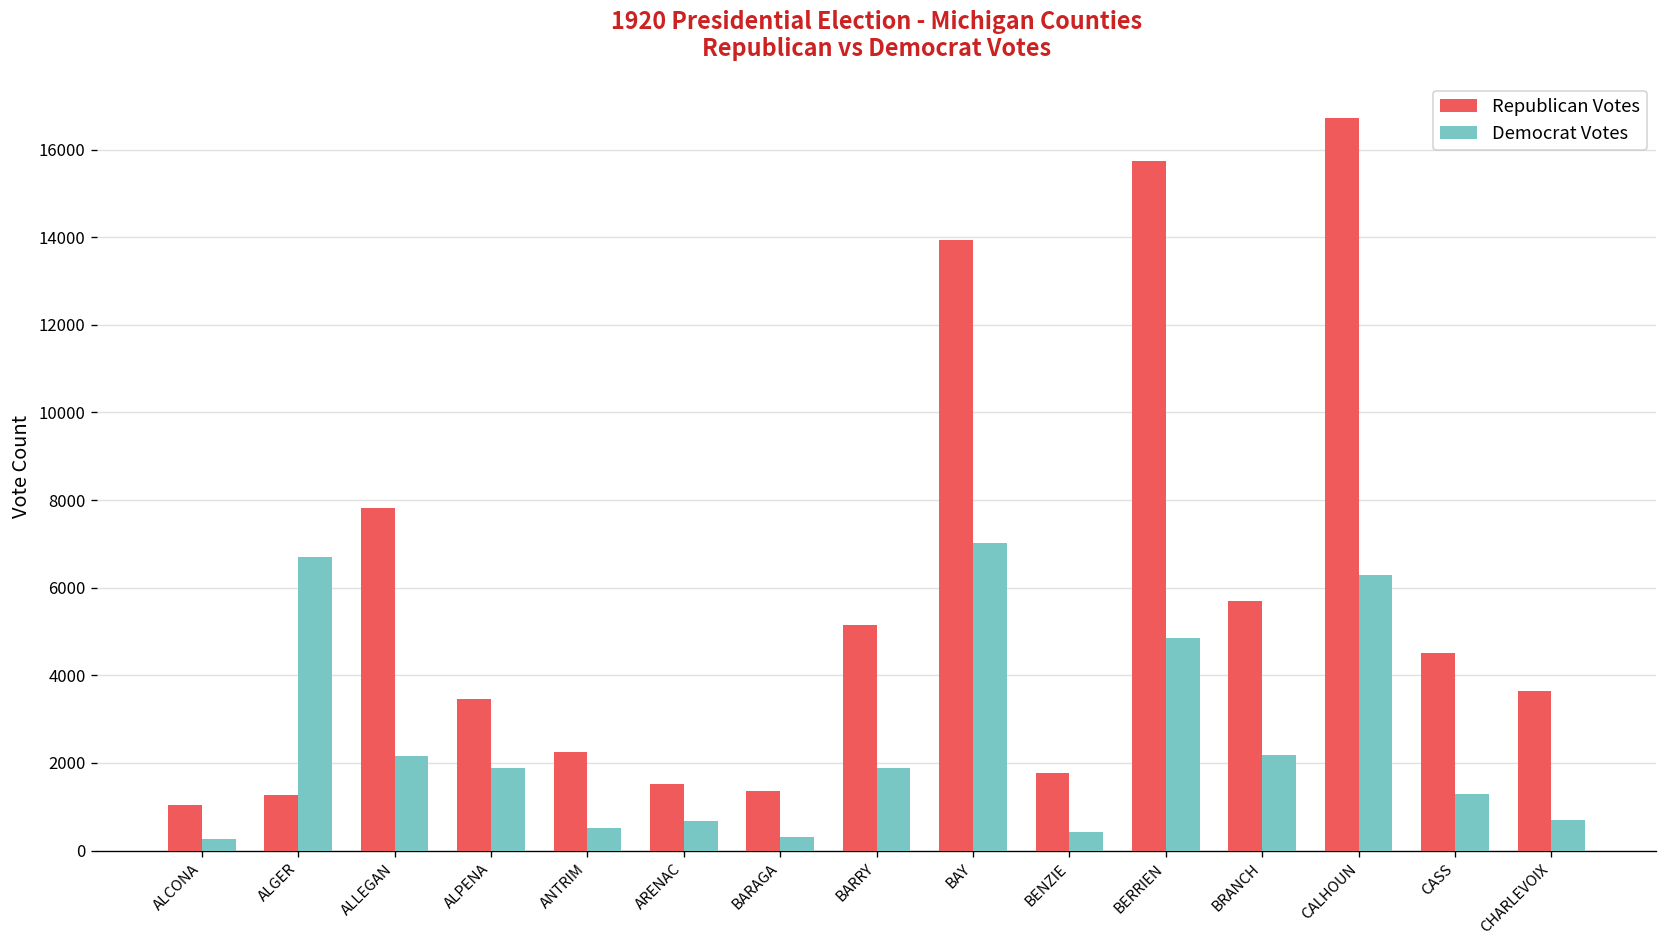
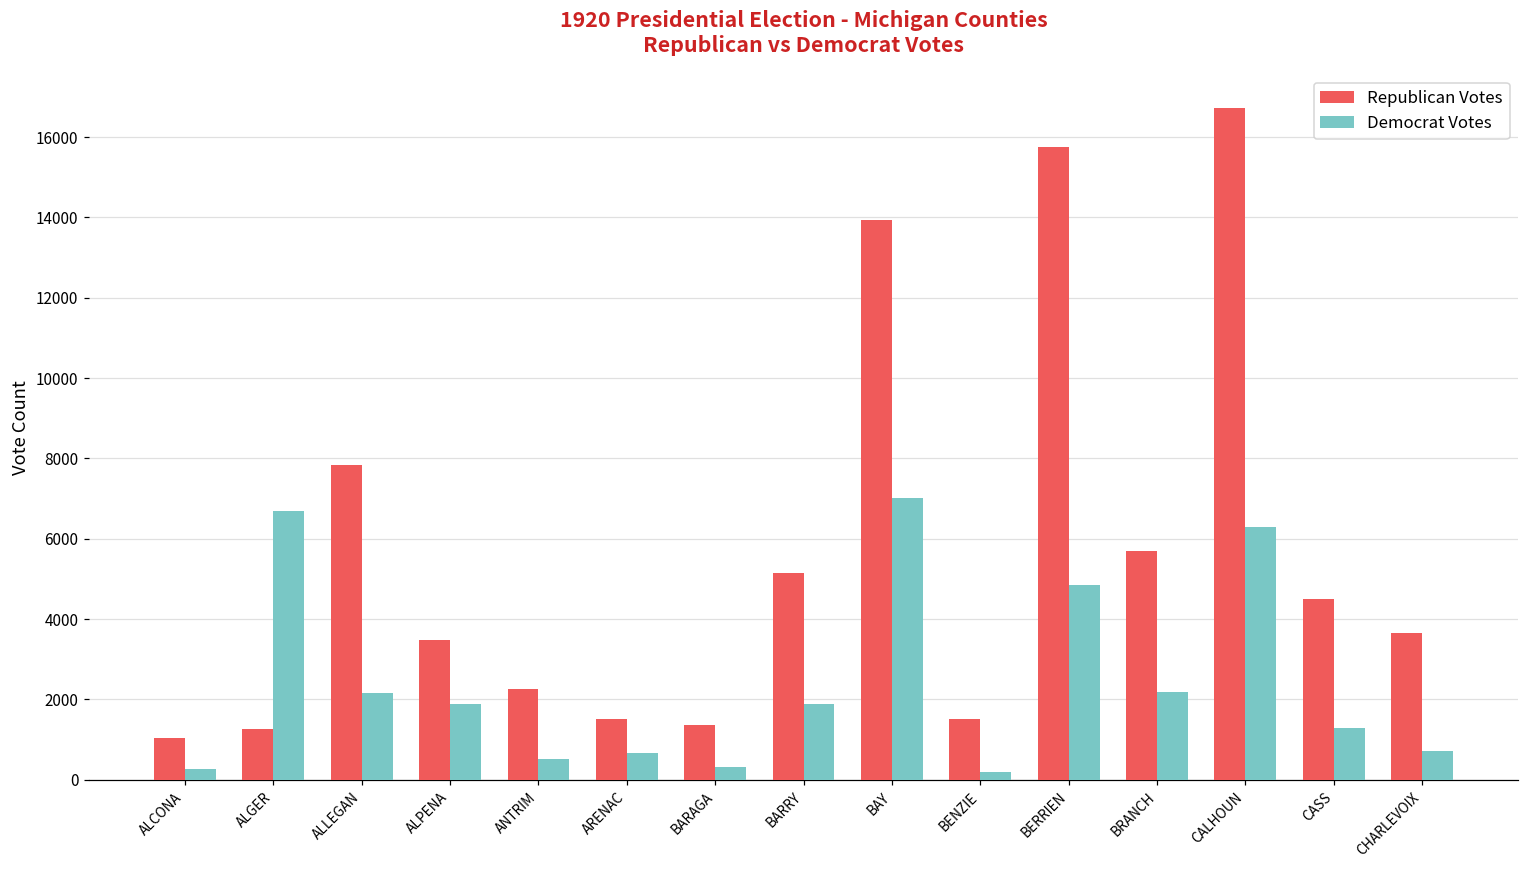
  {
    "Republican Votes": {
      "ALCONA": 1000,
      "ALGER": 1300,
      "ALLEGAN": 7800,
      "ALPENA": 3500,
      "ANTRIM": 2300,
      "ARENAC": 1500,
      "BARAGA": 1400,
      "BARRY": 5200,
      "BAY": 13900,
-     "BENZIE": 1800,
+     "BENZIE": 1500,
      "BERRIEN": 15700,
      "BRANCH": 5700,
      "CALHOUN": 16700,
      "CASS": 4500,
      "CHARLEVOIX": 3700
    },
    "Democrat Votes": {
      "ALCONA": 300,
      "ALGER": 6700,
      "ALLEGAN": 2200,
      "ALPENA": 1900,
      "ANTRIM": 500,
      "ARENAC": 700,
      "BARAGA": 300,
      "BARRY": 1900,
      "BAY": 7000,
-     "BENZIE": 400,
+     "BENZIE": 200,
      "BERRIEN": 4900,
      "BRANCH": 2200,
      "CALHOUN": 6300,
      "CASS": 1300,
      "CHARLEVOIX": 700
    }
  }
